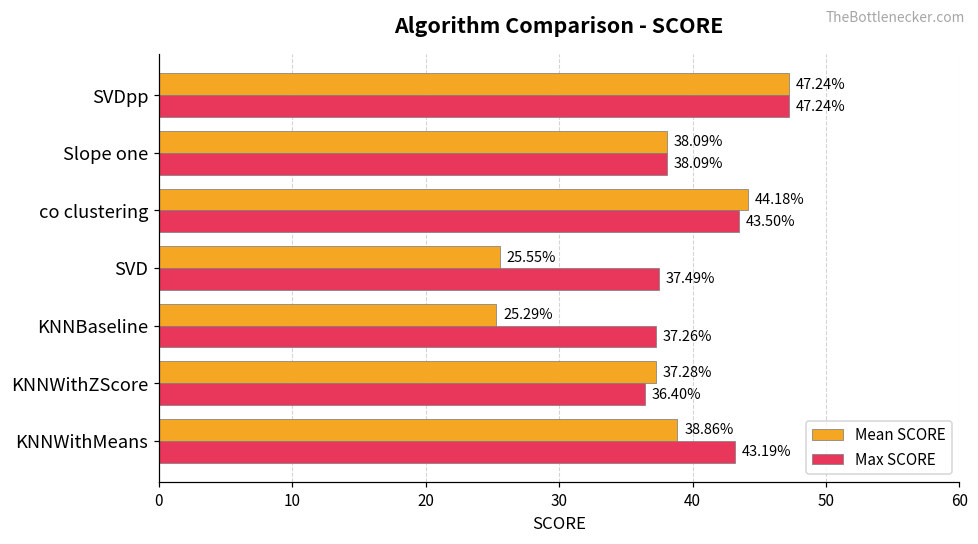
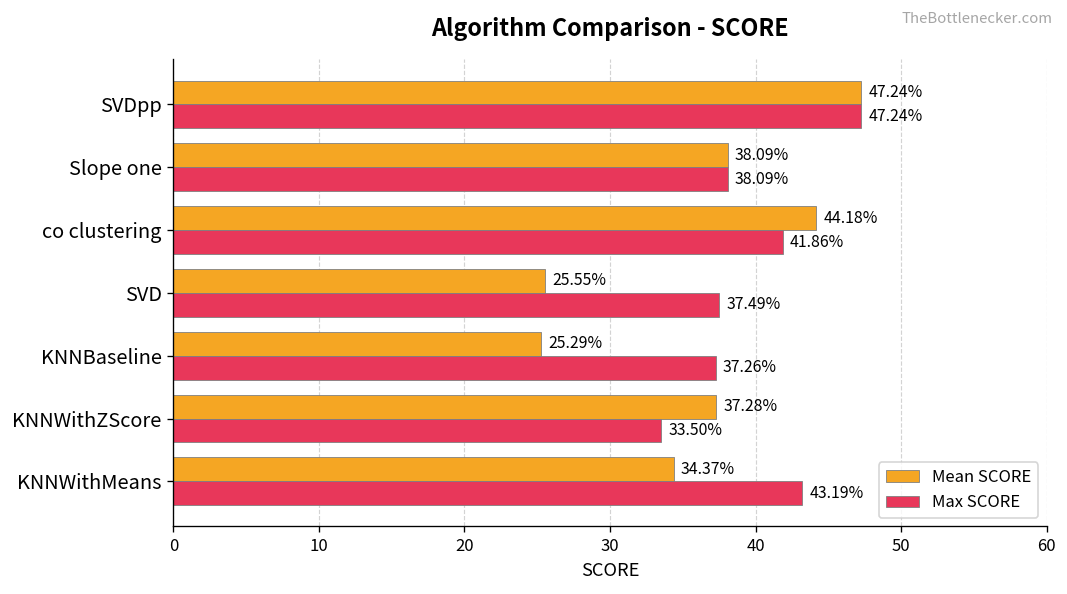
  {
    "Mean SCORE": {
      "SVDpp": "47.24%",
      "Slope one": "38.09%",
      "co clustering": "44.18%",
      "SVD": "25.55%",
      "KNNBaseline": "25.29%",
      "KNNWithZScore": "37.28%",
-     "KNNWithMeans": "38.86%"
+     "KNNWithMeans": "34.37%"
    },
    "Max SCORE": {
      "SVDpp": "47.24%",
      "Slope one": "38.09%",
-     "co clustering": "43.50%",
+     "co clustering": "41.86%",
      "SVD": "37.49%",
      "KNNBaseline": "37.26%",
-     "KNNWithZScore": "36.40%",
+     "KNNWithZScore": "33.50%",
      "KNNWithMeans": "43.19%"
    }
  }
